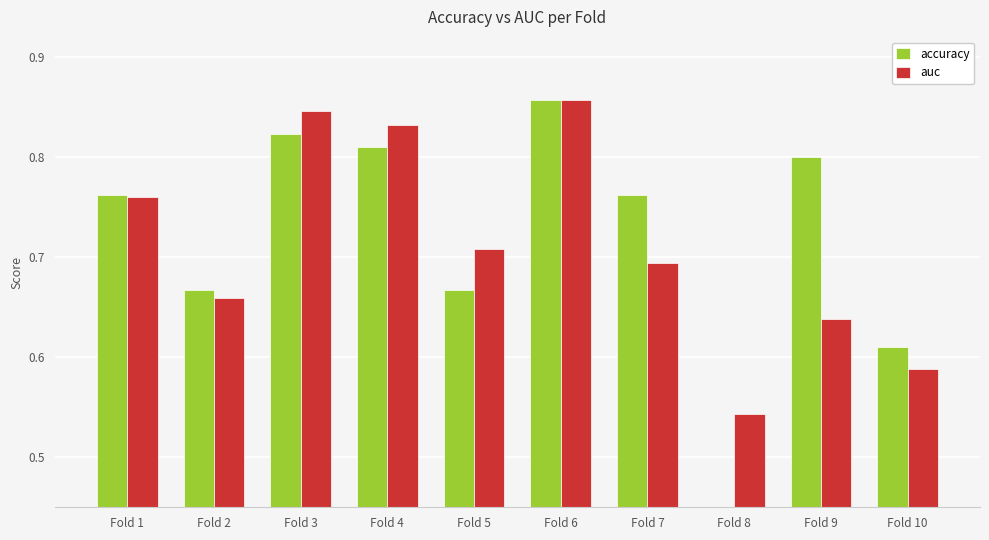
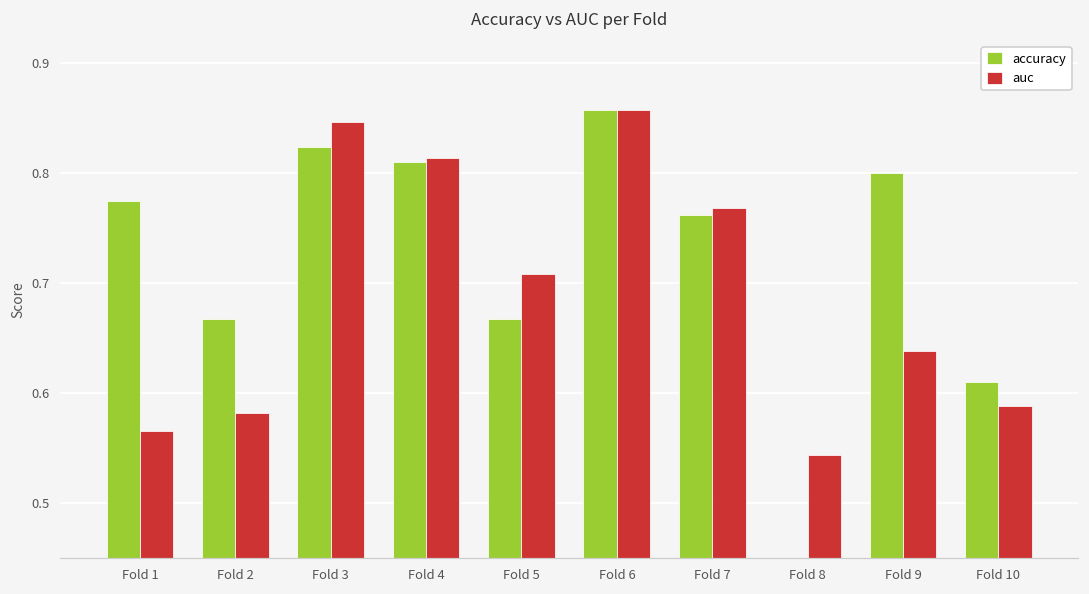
  {
    "accuracy": {
-     "Fold 1": 0.762,
+     "Fold 1": 0.775,
      "Fold 2": 0.667,
      "Fold 3": 0.823,
      "Fold 4": 0.810,
      "Fold 5": 0.667,
      "Fold 6": 0.857,
      "Fold 7": 0.762,
      "Fold 9": 0.800,
      "Fold 10": 0.610
    },
    "auc": {
-     "Fold 1": 0.760,
-     "Fold 2": 0.659,
+     "Fold 1": 0.566,
+     "Fold 2": 0.582,
      "Fold 3": 0.846,
-     "Fold 4": 0.832,
+     "Fold 4": 0.814,
      "Fold 5": 0.708,
      "Fold 6": 0.857,
-     "Fold 7": 0.694,
+     "Fold 7": 0.768,
      "Fold 8": 0.543,
      "Fold 9": 0.638,
      "Fold 10": 0.588
    }
  }
